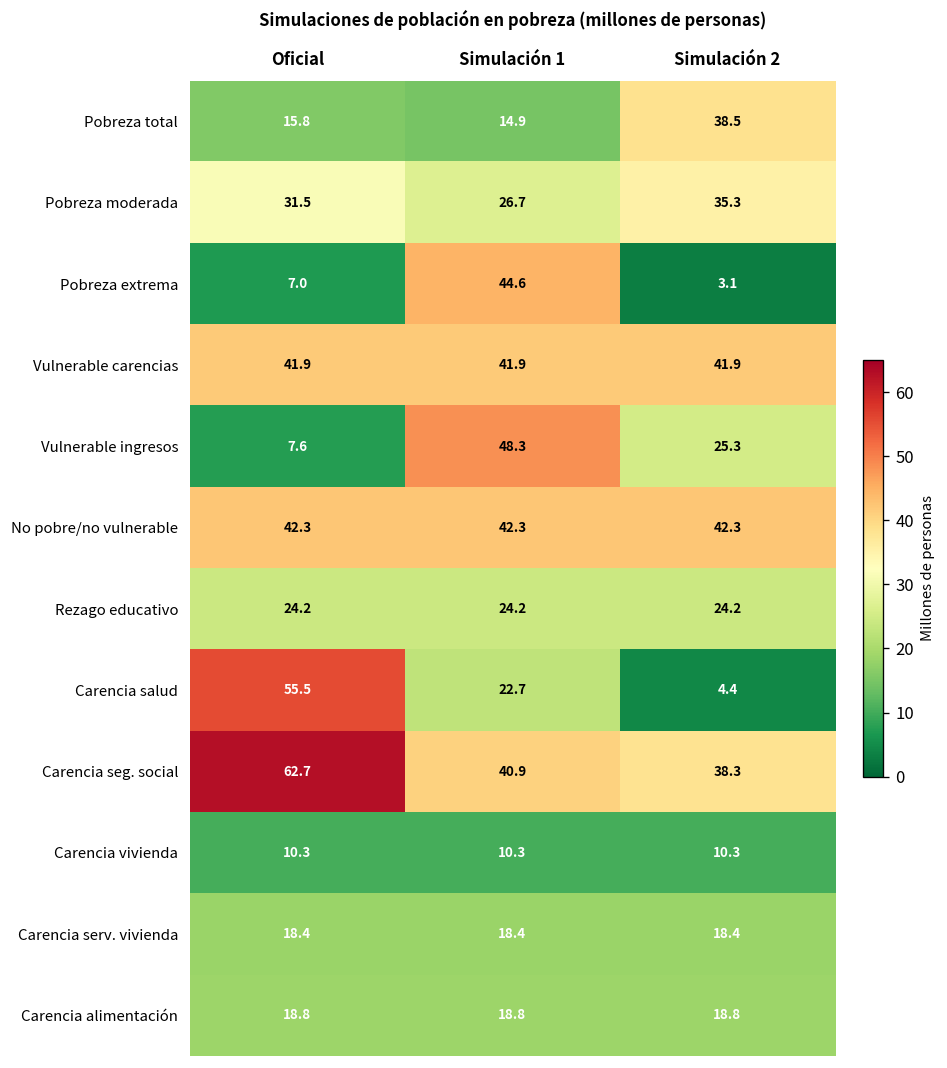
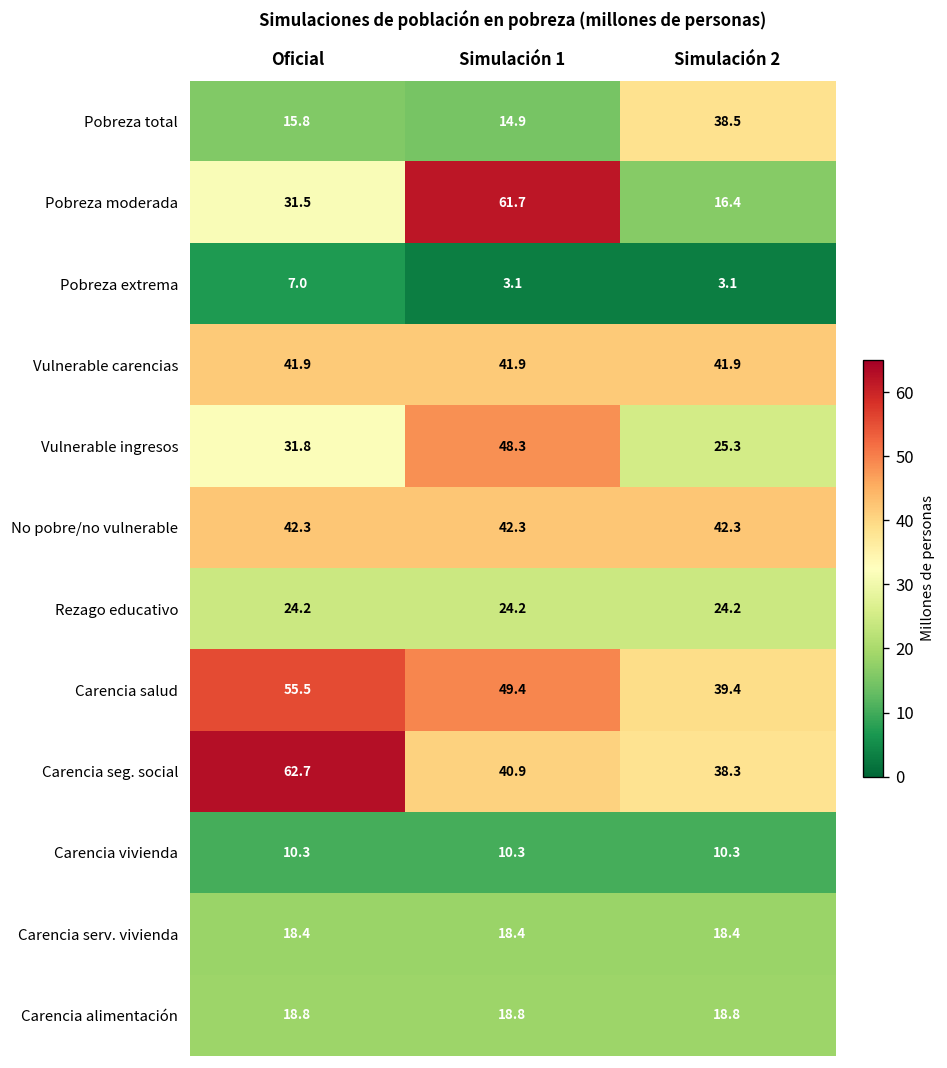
  {
    "Pobreza total": {
      "Oficial": 15.8,
      "Simulación 1": 14.9,
      "Simulación 2": 38.5
    },
    "Pobreza moderada": {
      "Oficial": 31.5,
-     "Simulación 1": 26.7,
-     "Simulación 2": 35.3
+     "Simulación 1": 61.7,
+     "Simulación 2": 16.4
    },
    "Pobreza extrema": {
      "Oficial": 7.0,
-     "Simulación 1": 44.6,
+     "Simulación 1": 3.1,
      "Simulación 2": 3.1
    },
    "Vulnerable carencias": {
      "Oficial": 41.9,
      "Simulación 1": 41.9,
      "Simulación 2": 41.9
    },
    "Vulnerable ingresos": {
-     "Oficial": 7.6,
+     "Oficial": 31.8,
      "Simulación 1": 48.3,
      "Simulación 2": 25.3
    },
    "No pobre/no vulnerable": {
      "Oficial": 42.3,
      "Simulación 1": 42.3,
      "Simulación 2": 42.3
    },
    "Rezago educativo": {
      "Oficial": 24.2,
      "Simulación 1": 24.2,
      "Simulación 2": 24.2
    },
    "Carencia salud": {
      "Oficial": 55.5,
-     "Simulación 1": 22.7,
-     "Simulación 2": 4.4
+     "Simulación 1": 49.4,
+     "Simulación 2": 39.4
    },
    "Carencia seg. social": {
      "Oficial": 62.7,
      "Simulación 1": 40.9,
      "Simulación 2": 38.3
    },
    "Carencia vivienda": {
      "Oficial": 10.3,
      "Simulación 1": 10.3,
      "Simulación 2": 10.3
    },
    "Carencia serv. vivienda": {
      "Oficial": 18.4,
      "Simulación 1": 18.4,
      "Simulación 2": 18.4
    },
    "Carencia alimentación": {
      "Oficial": 18.8,
      "Simulación 1": 18.8,
      "Simulación 2": 18.8
    }
  }
